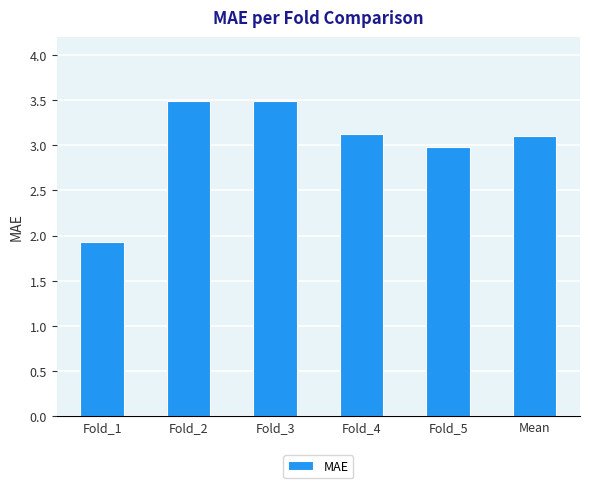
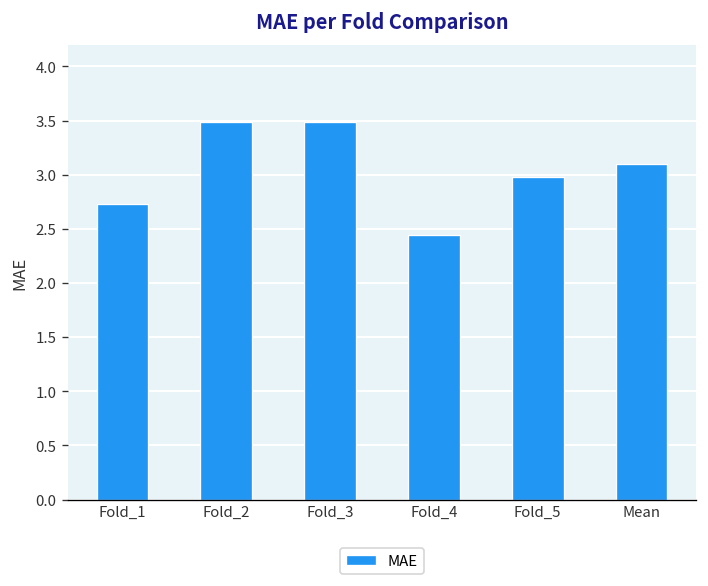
  {
-   "Fold_1": 1.9,
+   "Fold_1": 2.7,
    "Fold_2": 3.5,
    "Fold_3": 3.5,
-   "Fold_4": 3.1,
+   "Fold_4": 2.4,
    "Fold_5": 3.0,
    "Mean": 3.1
  }
